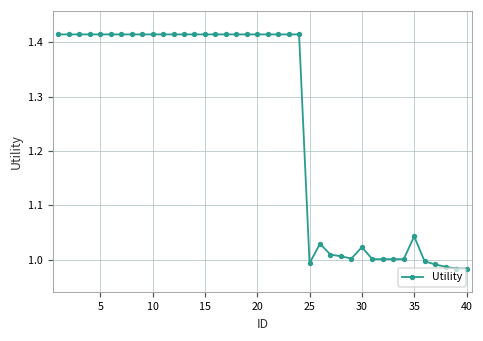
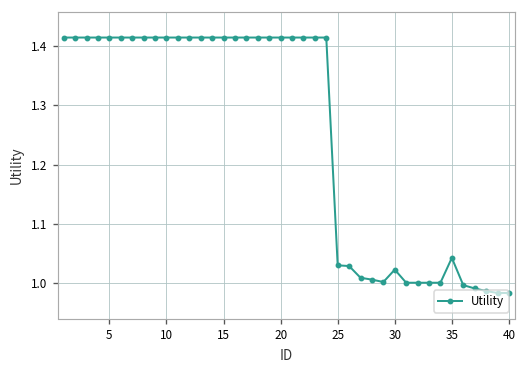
  {
    "5": 1.41,
    "10": 1.41,
    "15": 1.41,
    "20": 1.41,
-   "25": 0.99,
+   "25": 1.03,
    "30": 1.02,
    "35": 1.04,
    "40": 0.98
  }
